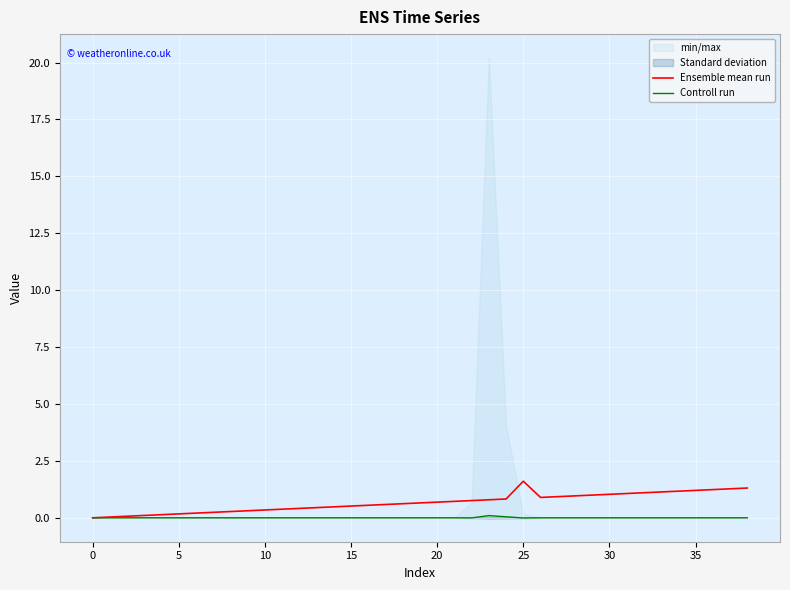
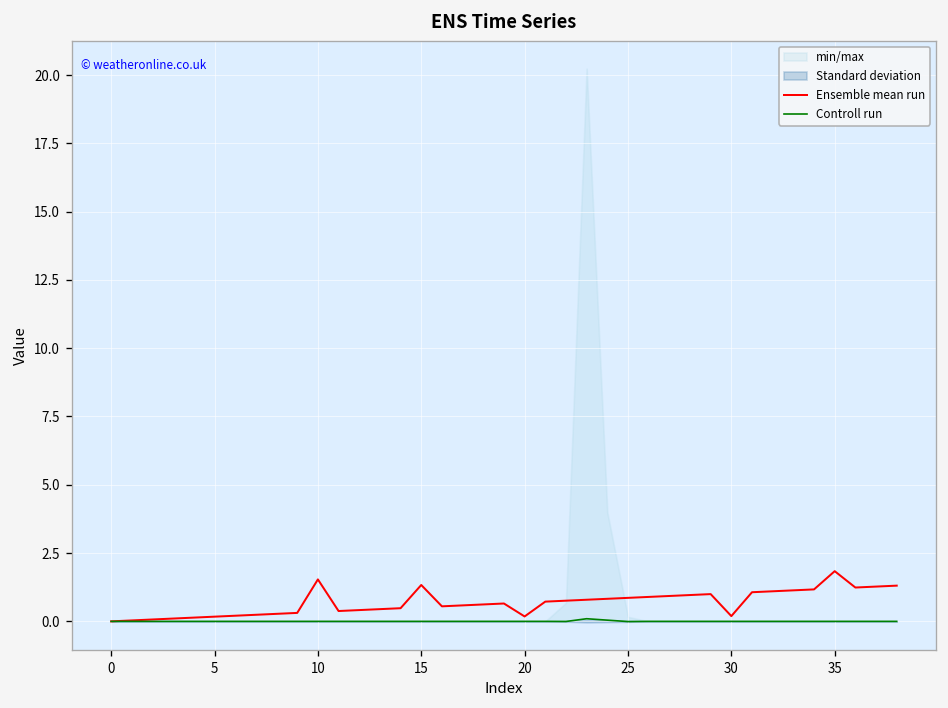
  {
    "Ensemble mean run": {
      "5": 0.2,
-     "10": 0.3,
-     "15": 0.5,
-     "20": 0.7,
-     "25": 1.6,
-     "30": 1.0,
-     "35": 1.2
+     "10": 1.5,
+     "15": 1.3,
+     "20": 0.2,
+     "25": 0.9,
+     "30": 0.2,
+     "35": 1.8
    }
  }
